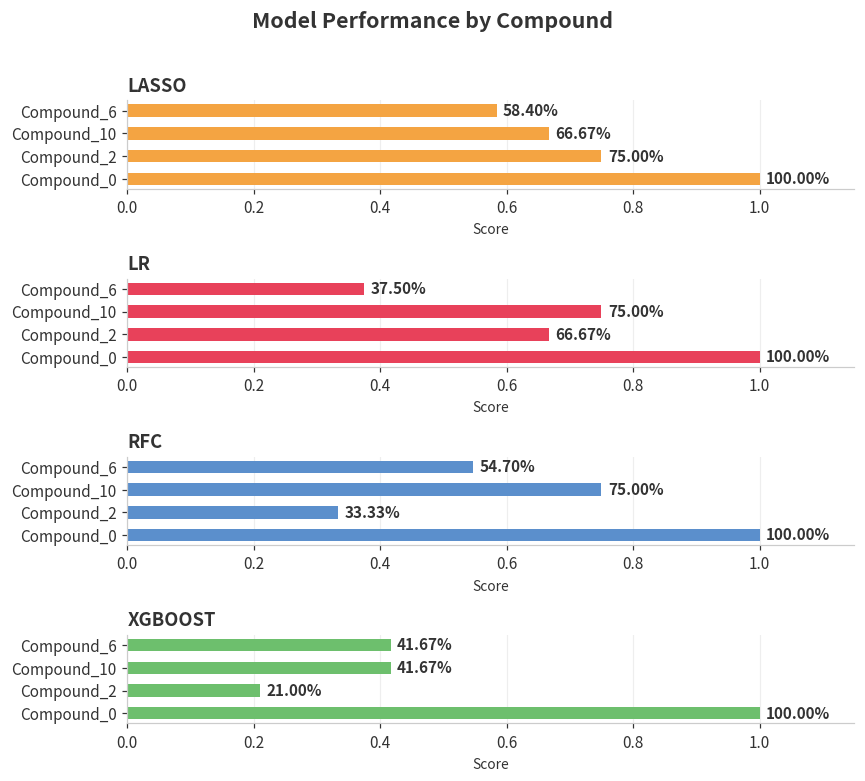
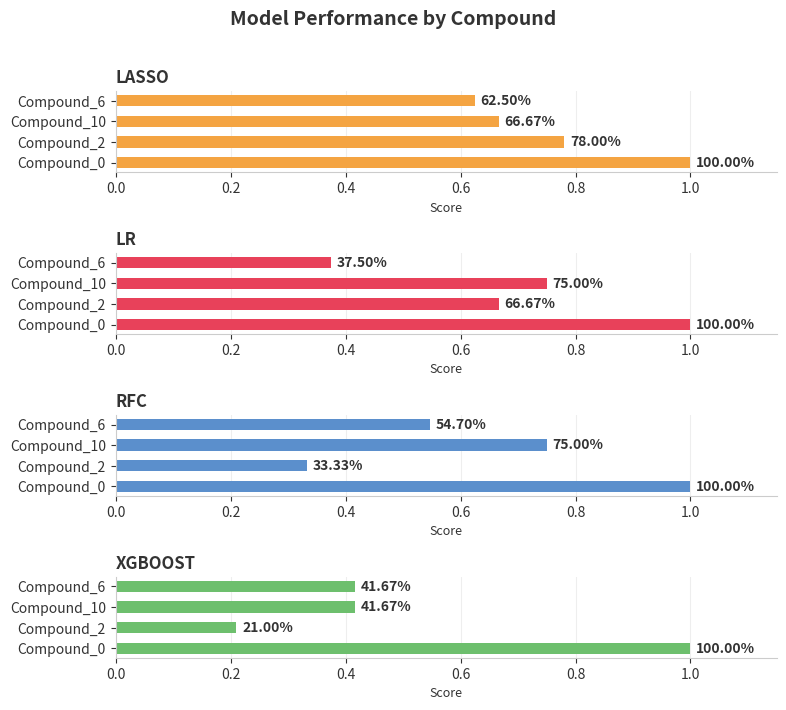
  {
    "LASSO": {
-     "Compound_6": "58.40%",
+     "Compound_6": "62.50%",
      "Compound_10": "66.67%",
-     "Compound_2": "75.00%",
+     "Compound_2": "78.00%",
      "Compound_0": "100.00%"
    },
    "LR": {
      "Compound_6": "37.50%",
      "Compound_10": "75.00%",
      "Compound_2": "66.67%",
      "Compound_0": "100.00%"
    },
    "RFC": {
      "Compound_6": "54.70%",
      "Compound_10": "75.00%",
      "Compound_2": "33.33%",
      "Compound_0": "100.00%"
    },
    "XGBOOST": {
      "Compound_6": "41.67%",
      "Compound_10": "41.67%",
      "Compound_2": "21.00%",
      "Compound_0": "100.00%"
    }
  }
